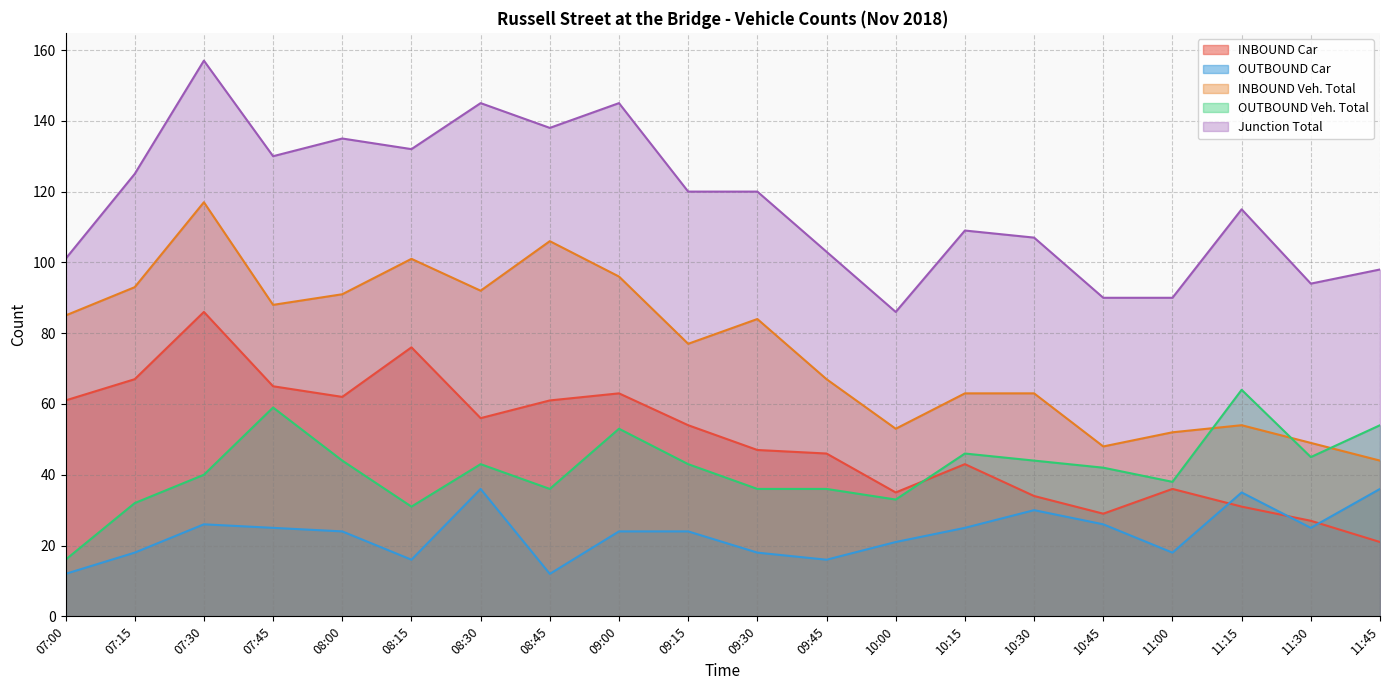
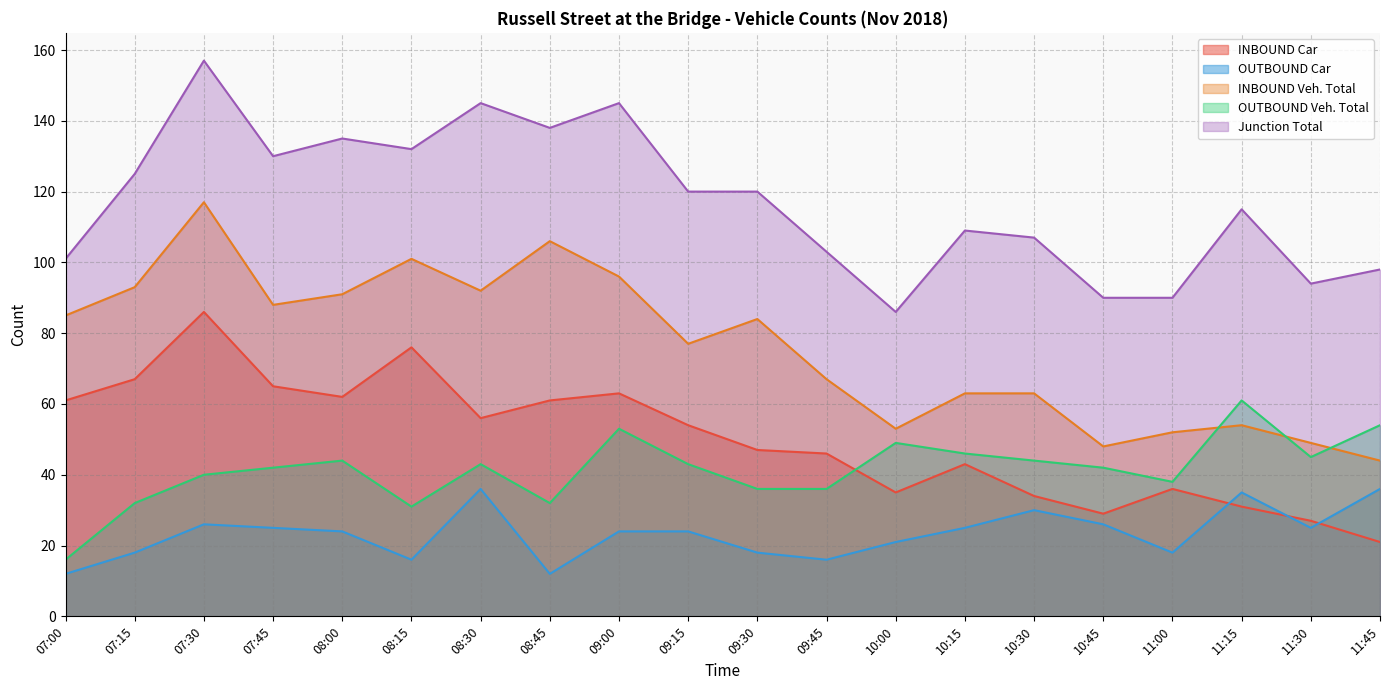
  {
    "OUTBOUND Car": {
      "07:00": 12,
      "07:15": 18,
      "07:30": 26,
      "07:45": 25,
      "08:00": 24,
      "08:15": 16,
      "08:30": 36,
      "08:45": 12,
      "09:00": 24,
      "09:15": 24,
      "09:30": 18,
      "09:45": 16,
      "10:00": 21,
      "10:15": 25,
      "10:30": 30,
      "10:45": 26,
      "11:00": 18,
      "11:15": 35,
      "11:30": 25,
      "11:45": 36
    },
    "OUTBOUND Veh. Total": {
      "07:00": 16,
      "07:15": 32,
      "07:30": 40,
-     "07:45": 59,
+     "07:45": 42,
      "08:00": 44,
      "08:15": 31,
      "08:30": 43,
-     "08:45": 36,
+     "08:45": 32,
      "09:00": 53,
      "09:15": 43,
      "09:30": 36,
      "09:45": 36,
-     "10:00": 33,
+     "10:00": 49,
      "10:15": 46,
      "10:30": 44,
      "10:45": 42,
      "11:00": 38,
-     "11:15": 64,
+     "11:15": 61,
      "11:30": 45,
      "11:45": 54
    },
    "Junction Total": {
      "07:00": 101,
      "07:15": 125,
      "07:30": 157,
      "07:45": 130,
      "08:00": 135,
      "08:15": 132,
      "08:30": 145,
      "08:45": 138,
      "09:00": 145,
      "09:15": 120,
      "09:30": 120,
      "09:45": 103,
      "10:00": 86,
      "10:15": 109,
      "10:30": 107,
      "10:45": 90,
      "11:00": 90,
      "11:15": 115,
      "11:30": 94,
      "11:45": 98
    }
  }
